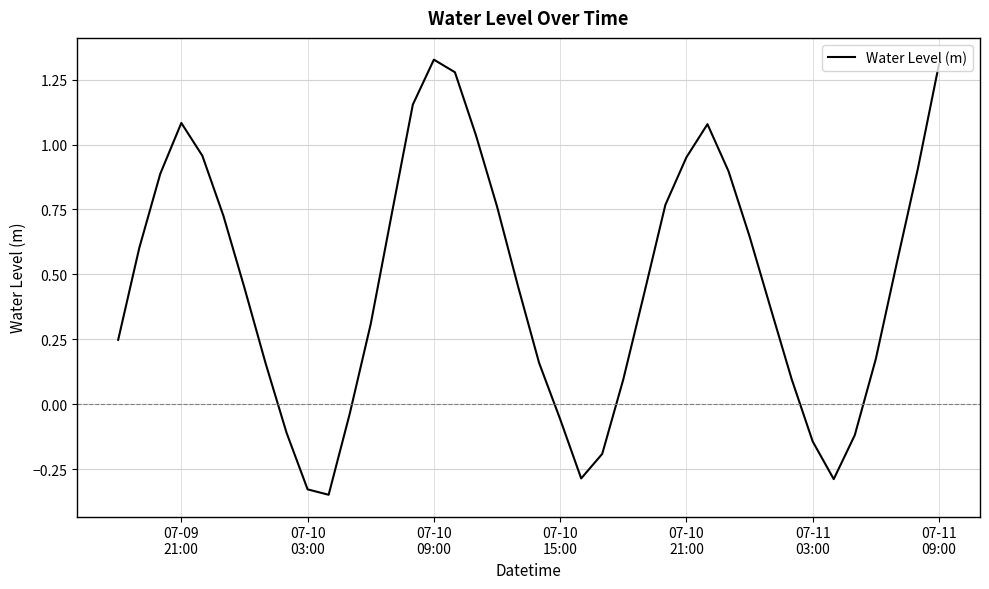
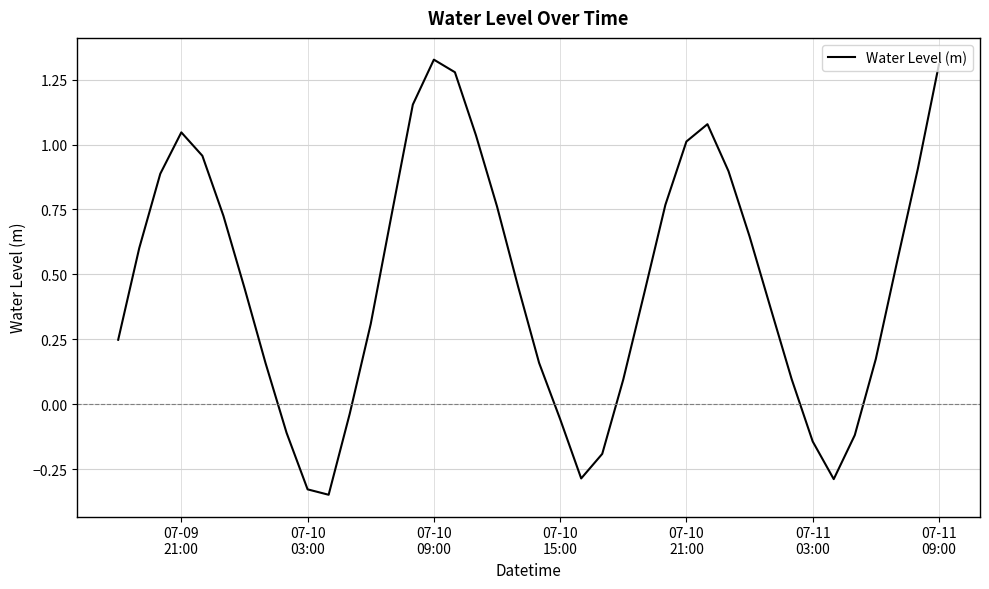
  {
-   "07-09 21:00": 1.08,
+   "07-09 21:00": 1.05,
    "07-10 03:00": -0.33,
    "07-10 09:00": 1.33,
    "07-10 15:00": -0.06,
-   "07-10 21:00": 0.95,
+   "07-10 21:00": 1.01,
    "07-11 03:00": -0.14
  }
